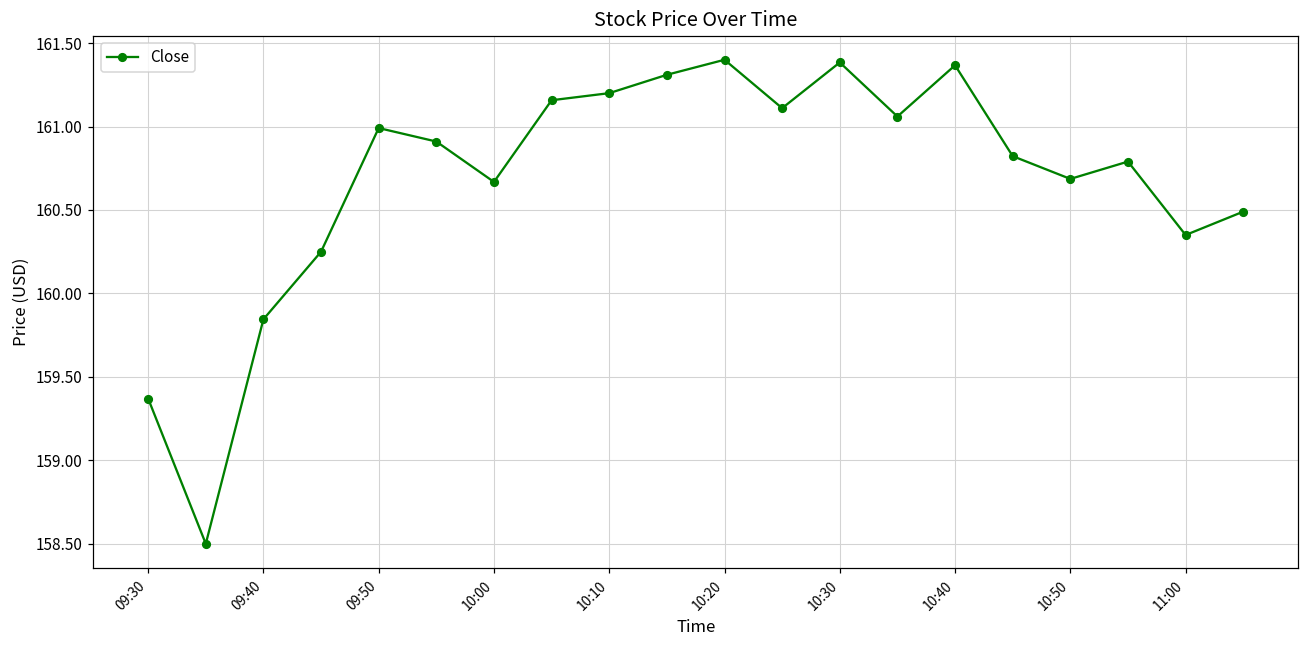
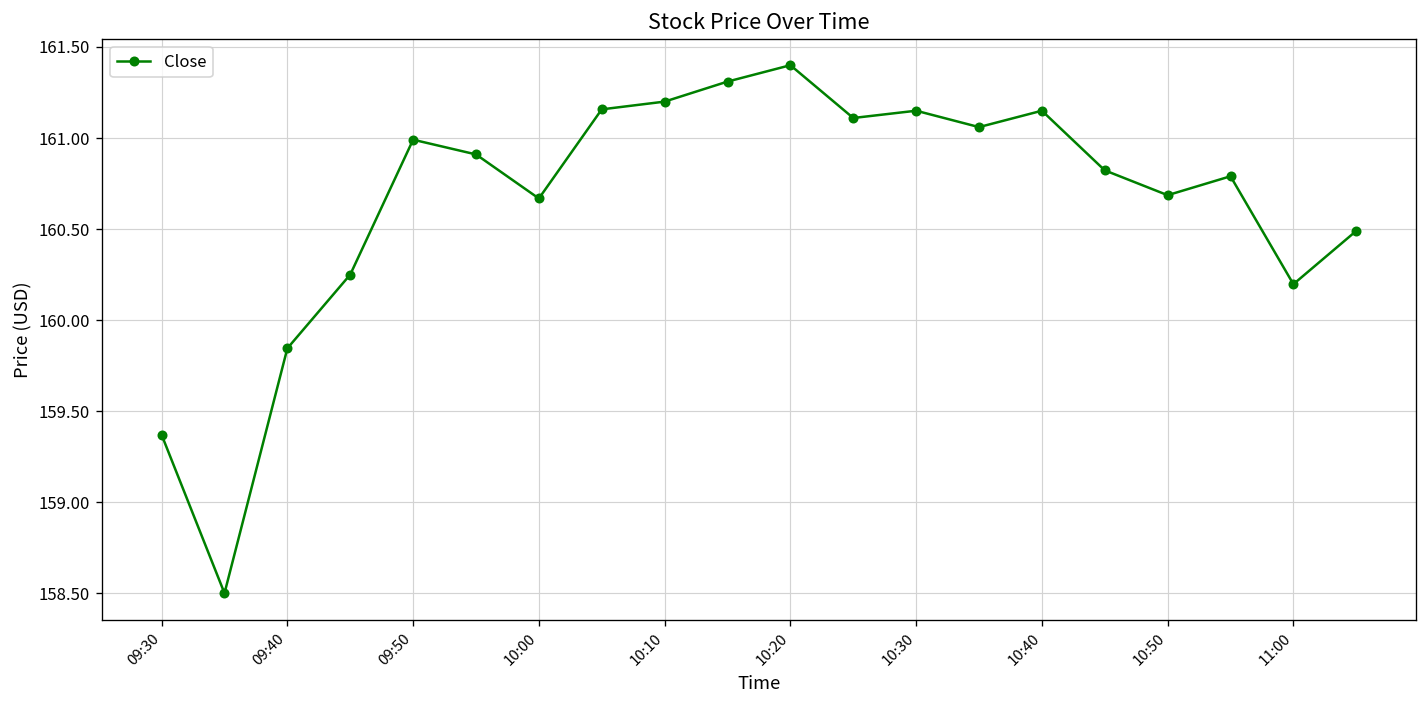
  {
    "09:30": 159.37,
    "09:40": 159.85,
    "09:50": 160.99,
    "10:00": 160.67,
    "10:10": 161.20,
    "10:20": 161.40,
-   "10:30": 161.38,
-   "10:40": 161.37,
+   "10:30": 161.15,
+   "10:40": 161.15,
    "10:50": 160.69,
-   "11:00": 160.35
+   "11:00": 160.20
  }
